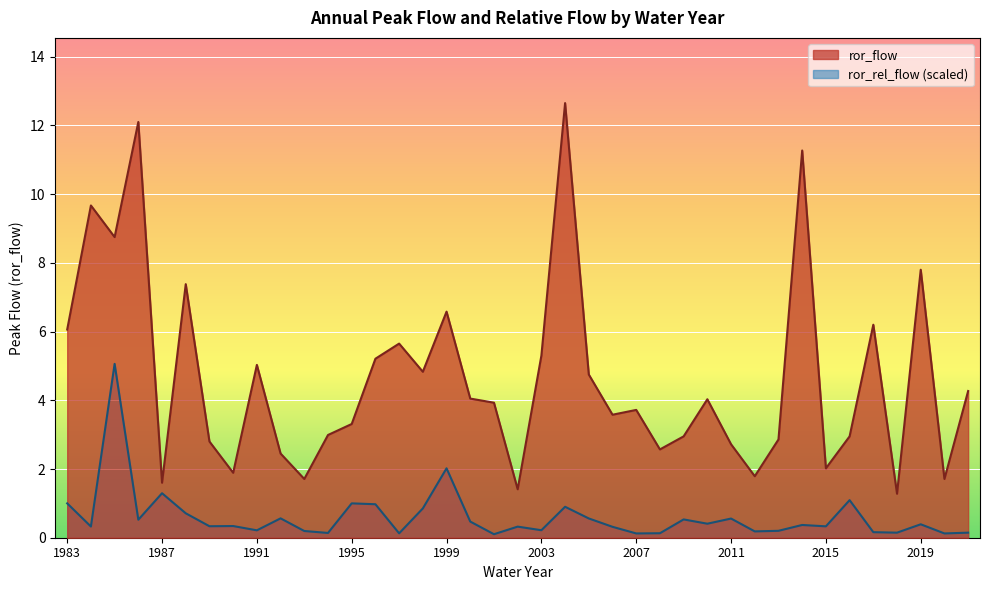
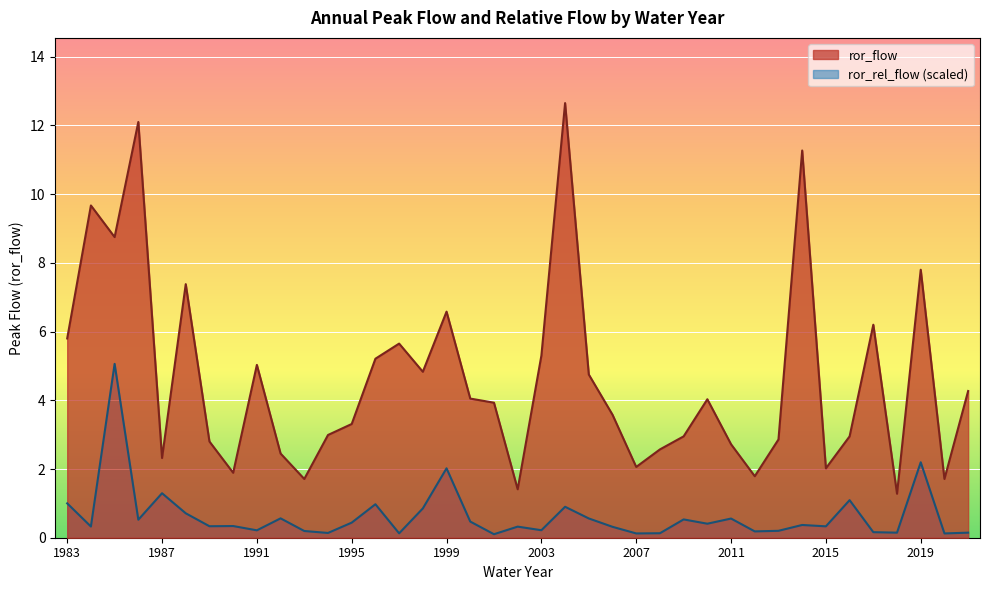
  {
    "ror_flow": {
-     "1983": 6.1,
-     "1987": 1.6,
+     "1983": 5.8,
+     "1987": 2.3,
      "1991": 5.0,
      "1995": 3.3,
      "1999": 6.6,
      "2003": 5.3,
-     "2007": 3.7,
+     "2007": 2.1,
      "2011": 2.7,
      "2015": 2.0,
      "2019": 7.8
    },
    "ror_rel_flow (scaled)": {
      "1983": 1.0,
      "1987": 1.3,
      "1991": 0.2,
-     "1995": 1.0,
+     "1995": 0.4,
      "1999": 2.0,
      "2003": 0.2,
      "2007": 0.1,
      "2011": 0.6,
      "2015": 0.3,
-     "2019": 0.4
+     "2019": 2.2
    }
  }
